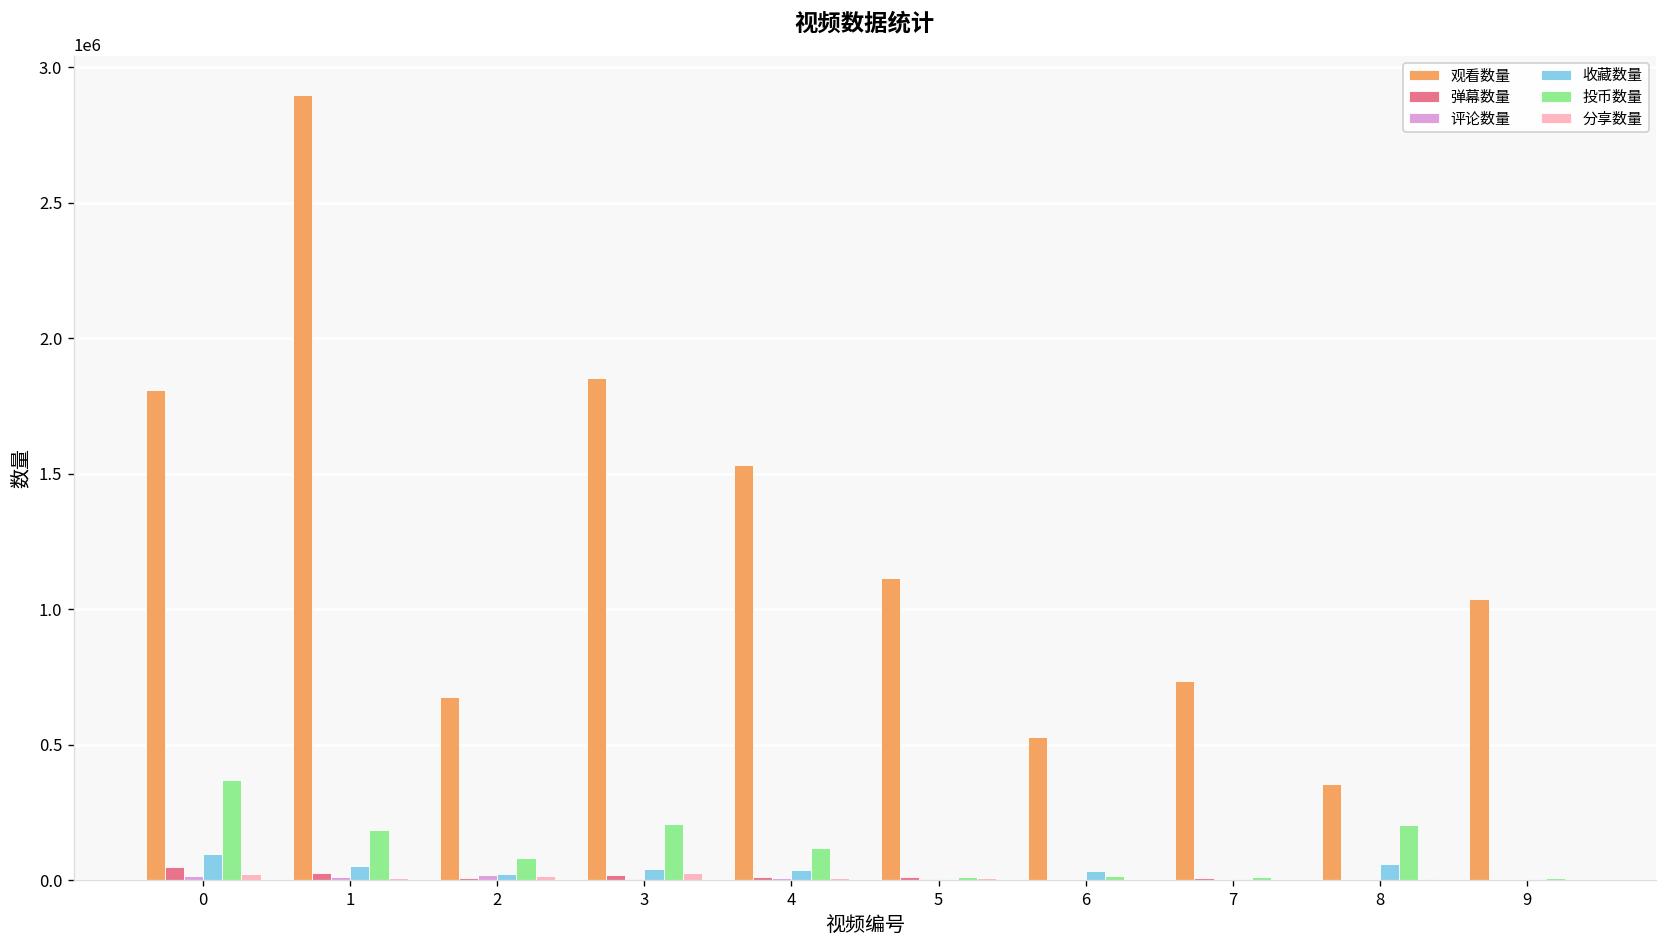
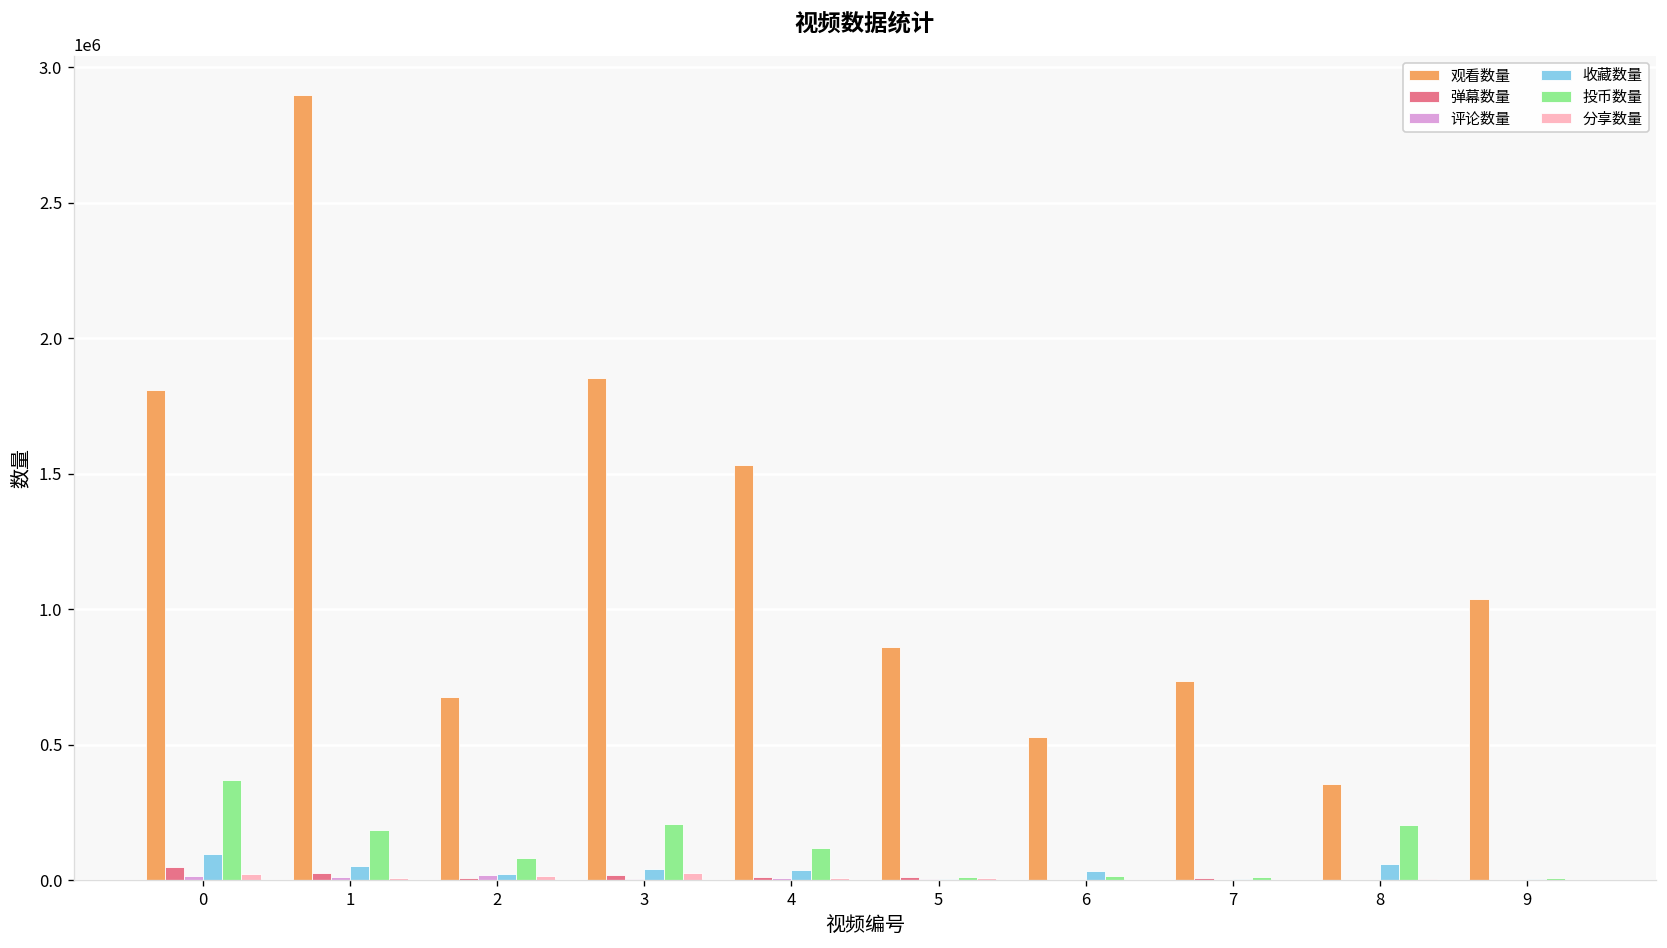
  {
    "观看数量": {
      "0": 1810000,
      "1": 2900000,
      "2": 680000,
      "3": 1850000,
      "4": 1530000,
-     "5": 1120000,
+     "5": 860000,
      "6": 530000,
      "7": 730000,
      "8": 350000,
      "9": 1040000
    },
    "弹幕数量": {
      "0": 50000,
      "1": 30000,
      "3": 20000,
      "4": 10000,
      "5": 10000
    },
    "收藏数量": {
      "0": 100000,
      "1": 50000,
      "2": 20000,
      "3": 40000,
      "4": 40000,
      "6": 30000,
      "8": 60000
    },
    "投币数量": {
      "0": 370000,
      "1": 180000,
      "2": 80000,
      "3": 210000,
      "4": 120000,
      "5": 10000,
      "6": 20000,
      "7": 10000,
      "8": 210000
    }
  }
